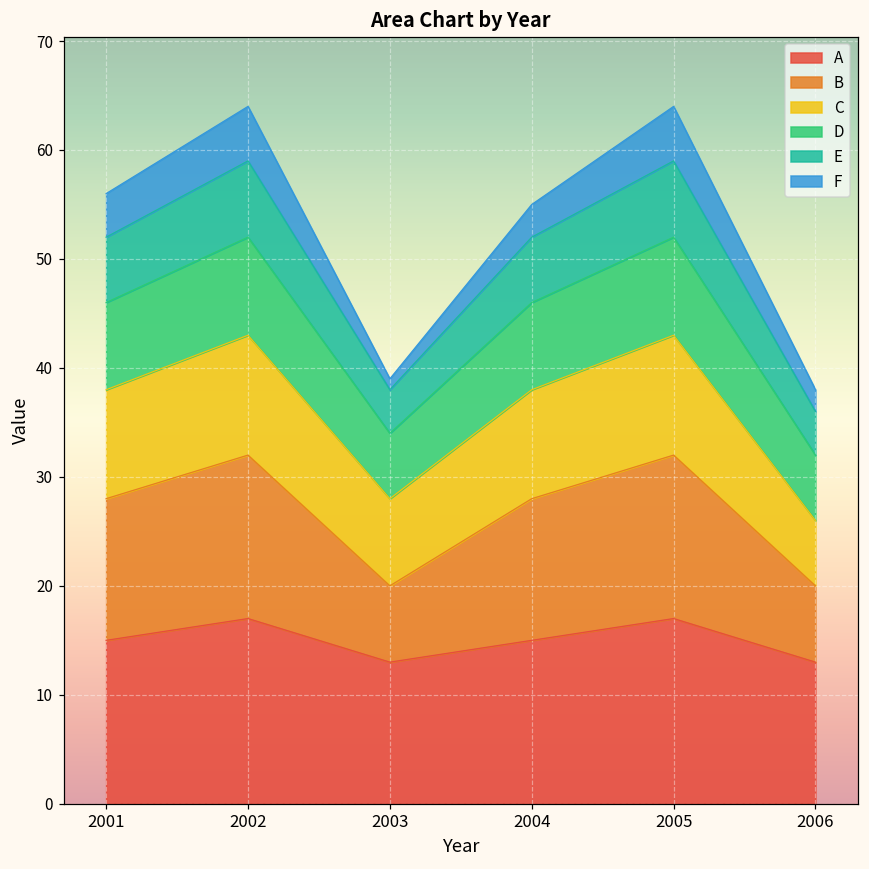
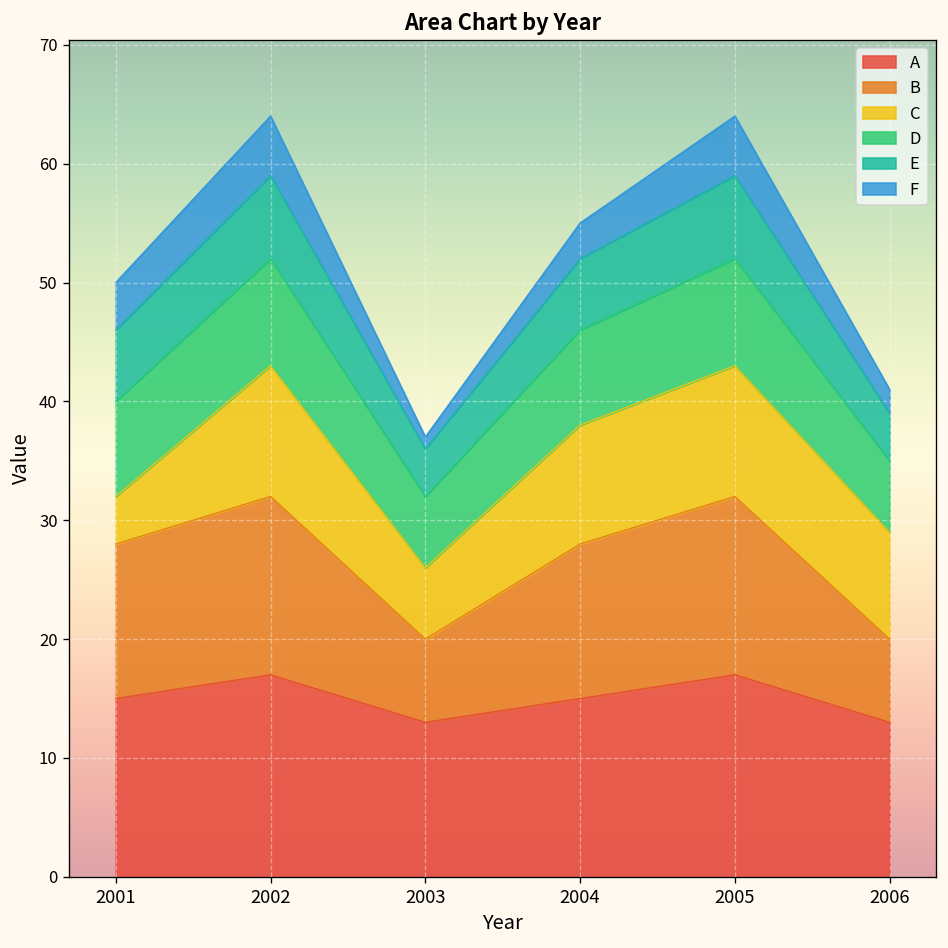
  {
    "C": {
-     "2001": 10,
+     "2001": 4,
      "2002": 11,
-     "2003": 8,
+     "2003": 6,
      "2004": 10,
      "2005": 11,
-     "2006": 6
+     "2006": 9
    },
    "F": {
      "2001": 4,
      "2002": 5,
      "2003": 1,
      "2004": 3,
      "2005": 5,
      "2006": 2
    }
  }
